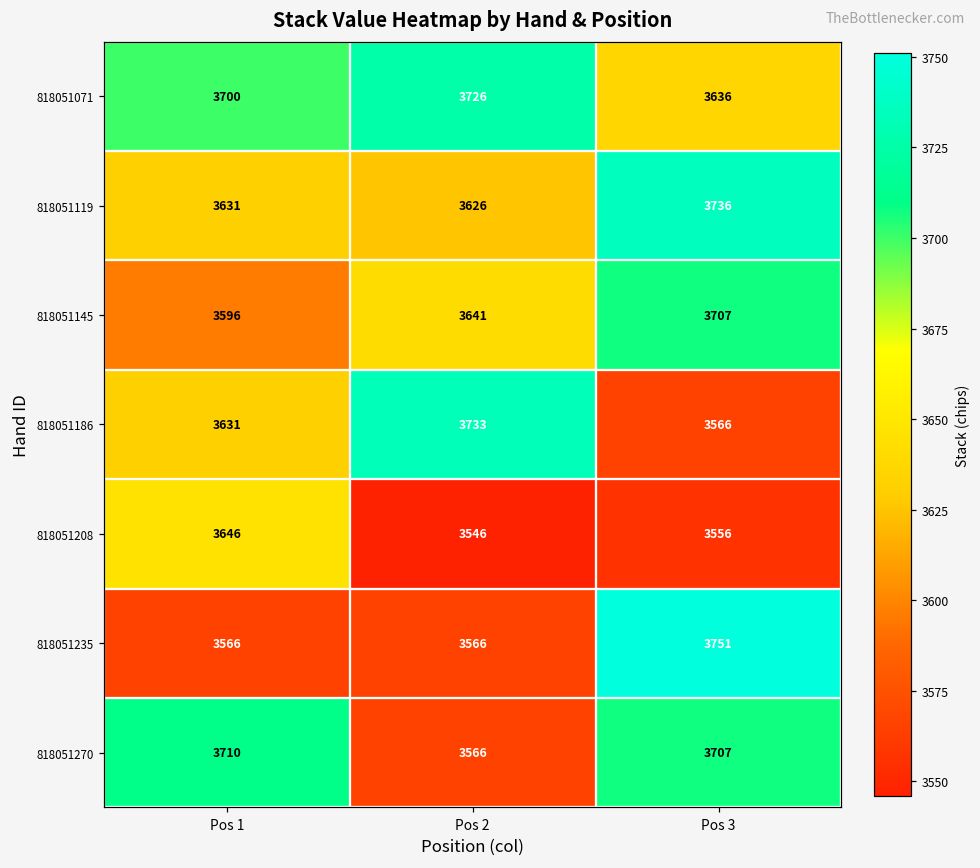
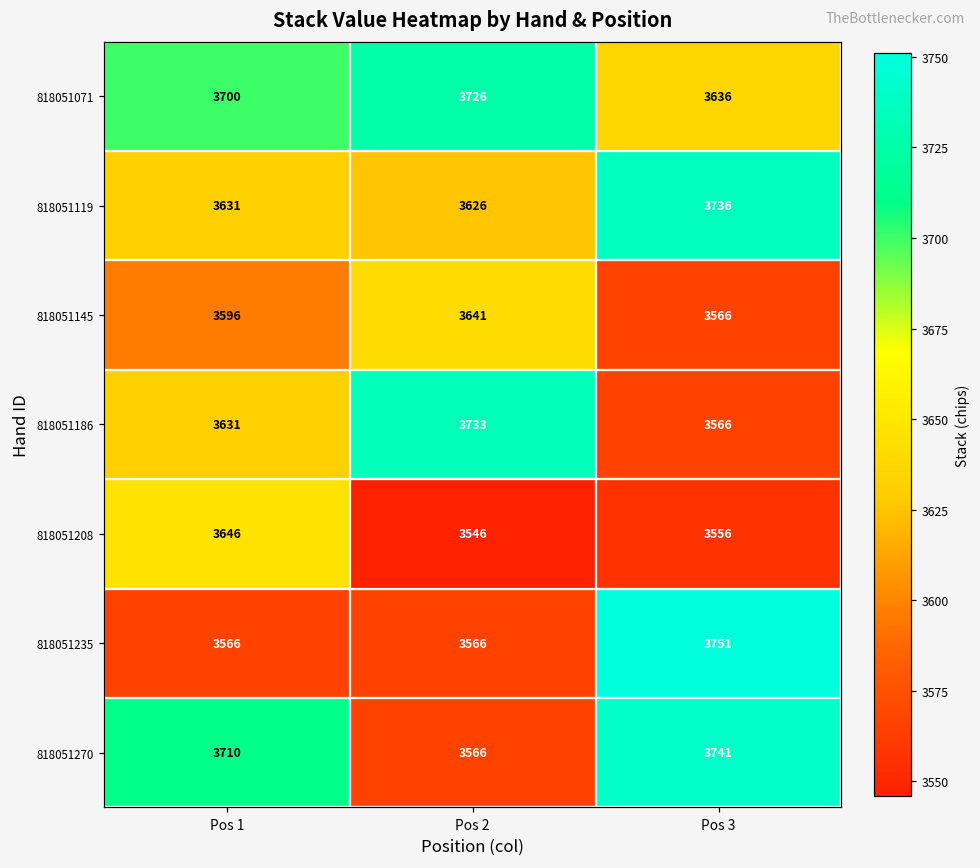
  {
    "818051071": {
      "Pos 1": 3700,
      "Pos 2": 3726,
      "Pos 3": 3636
    },
    "818051119": {
      "Pos 1": 3631,
      "Pos 2": 3626,
      "Pos 3": 3736
    },
    "818051145": {
      "Pos 1": 3596,
      "Pos 2": 3641,
-     "Pos 3": 3707
+     "Pos 3": 3566
    },
    "818051186": {
      "Pos 1": 3631,
      "Pos 2": 3733,
      "Pos 3": 3566
    },
    "818051208": {
      "Pos 1": 3646,
      "Pos 2": 3546,
      "Pos 3": 3556
    },
    "818051235": {
      "Pos 1": 3566,
      "Pos 2": 3566,
      "Pos 3": 3751
    },
    "818051270": {
      "Pos 1": 3710,
      "Pos 2": 3566,
-     "Pos 3": 3707
+     "Pos 3": 3741
    }
  }
